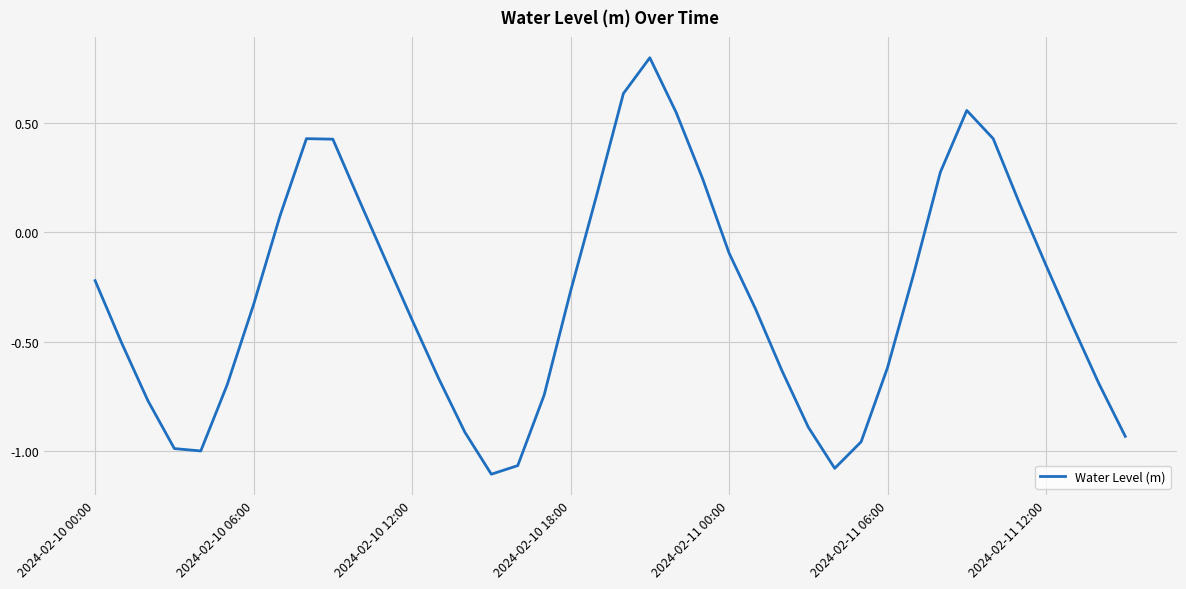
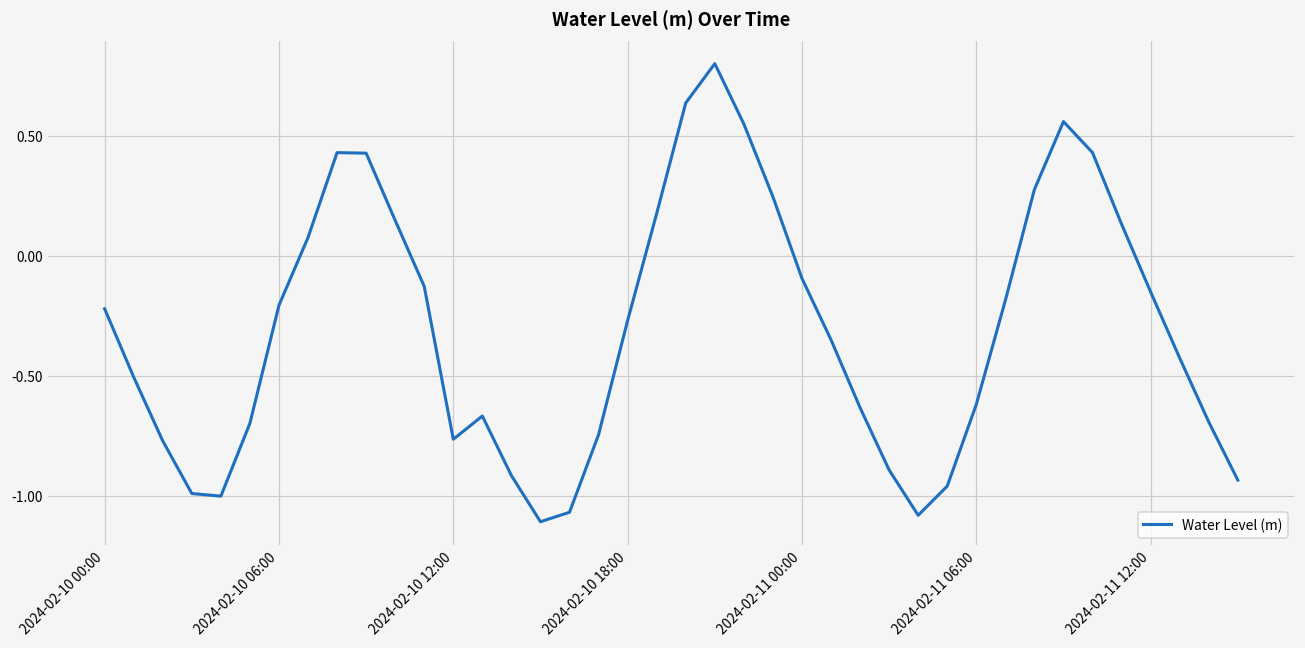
  {
    "2024-02-10 00:00": -0.22,
-   "2024-02-10 06:00": -0.33,
-   "2024-02-10 12:00": -0.40,
+   "2024-02-10 06:00": -0.21,
+   "2024-02-10 12:00": -0.76,
    "2024-02-10 18:00": -0.27,
    "2024-02-11 00:00": -0.09,
    "2024-02-11 06:00": -0.62,
    "2024-02-11 12:00": -0.15
  }
